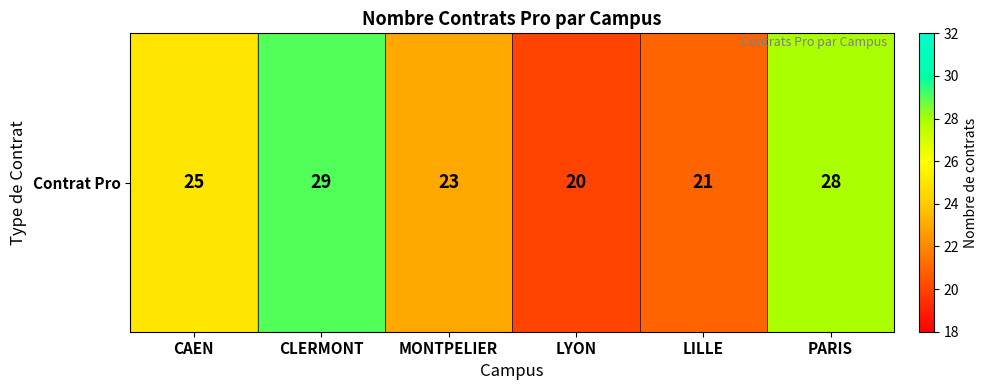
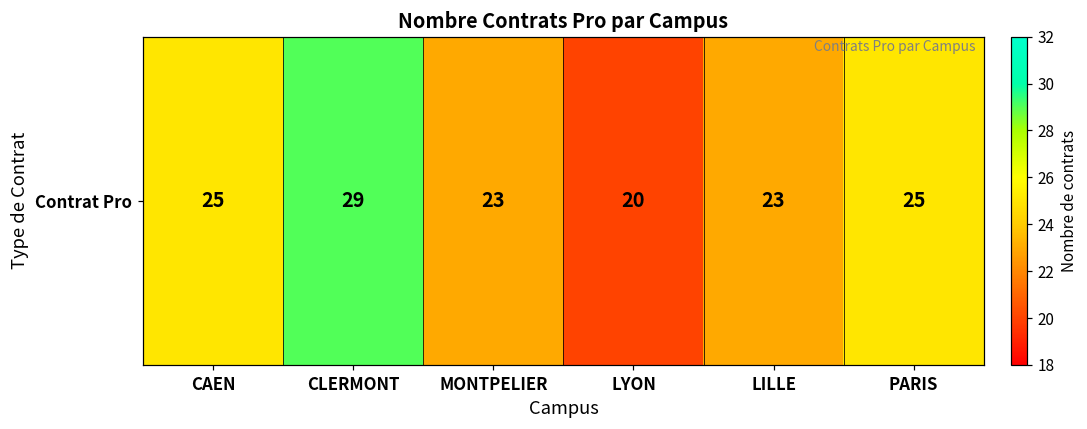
  {
    "Contrat Pro": {
      "CAEN": 25,
      "CLERMONT": 29,
      "MONTPELIER": 23,
      "LYON": 20,
-     "LILLE": 21,
-     "PARIS": 28
+     "LILLE": 23,
+     "PARIS": 25
    }
  }
